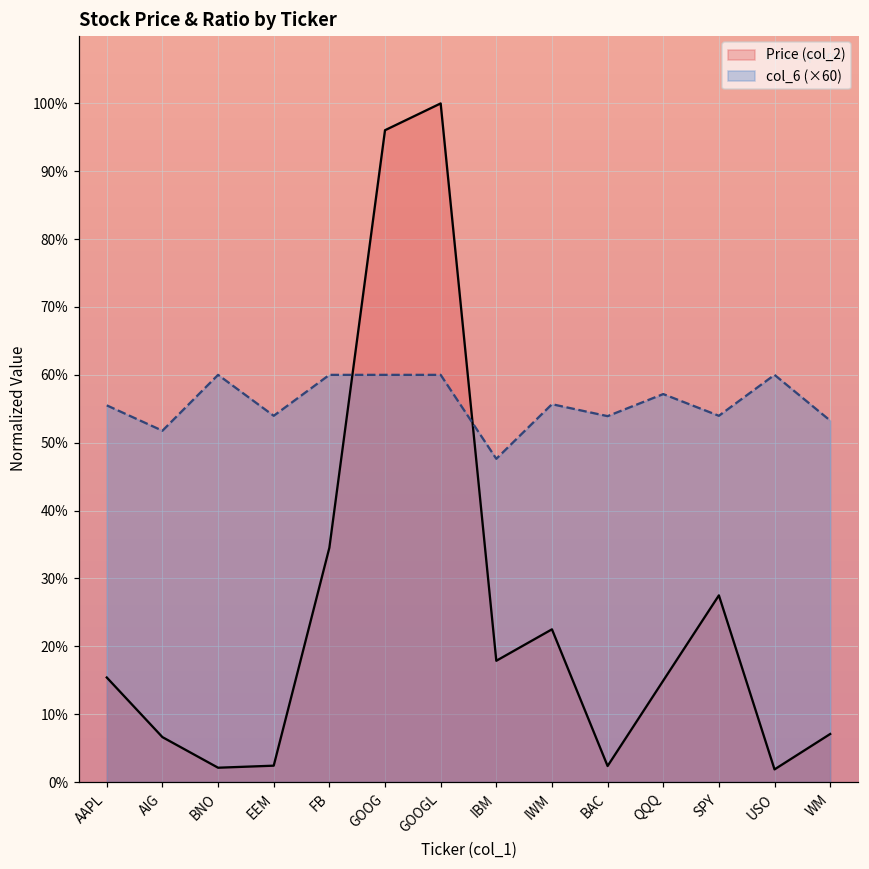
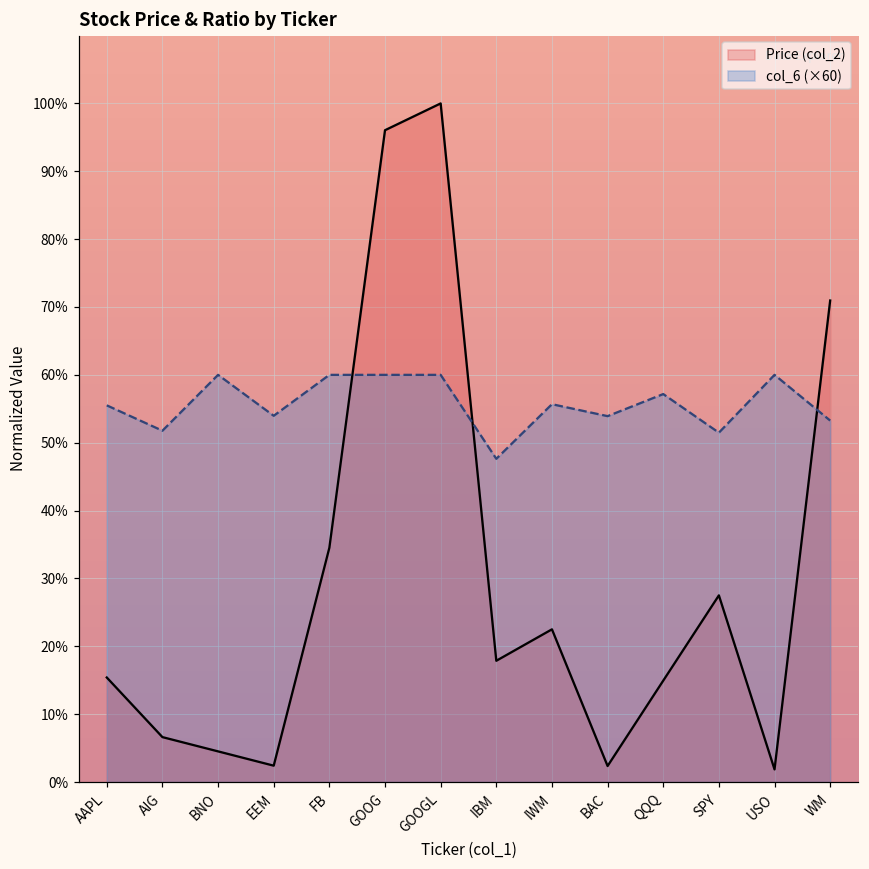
  {
    "Price (col_2)": {
      "AAPL": "15%",
      "AIG": "7%",
-     "BNO": "2%",
+     "BNO": "5%",
      "EEM": "2%",
      "FB": "35%",
      "GOOG": "96%",
      "GOOGL": "100%",
      "IBM": "18%",
      "IWM": "23%",
      "BAC": "2%",
      "QQQ": "15%",
      "SPY": "28%",
      "USO": "2%",
-     "WM": "7%"
+     "WM": "71%"
    },
    "col_6 (×60)": {
      "AAPL": "56%",
      "AIG": "52%",
      "BNO": "60%",
      "EEM": "54%",
      "FB": "60%",
      "GOOG": "60%",
      "GOOGL": "60%",
      "IBM": "48%",
      "IWM": "56%",
      "BAC": "54%",
      "QQQ": "57%",
-     "SPY": "54%",
+     "SPY": "51%",
      "USO": "60%",
      "WM": "53%"
    }
  }
